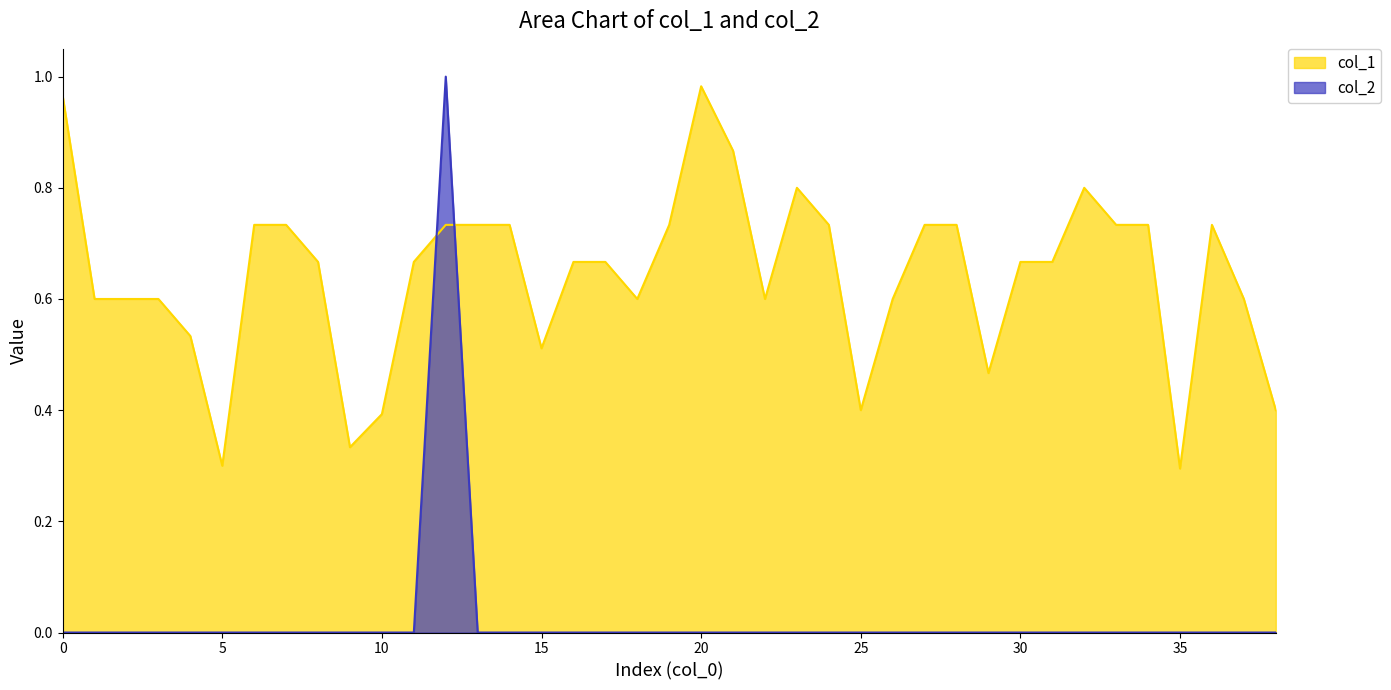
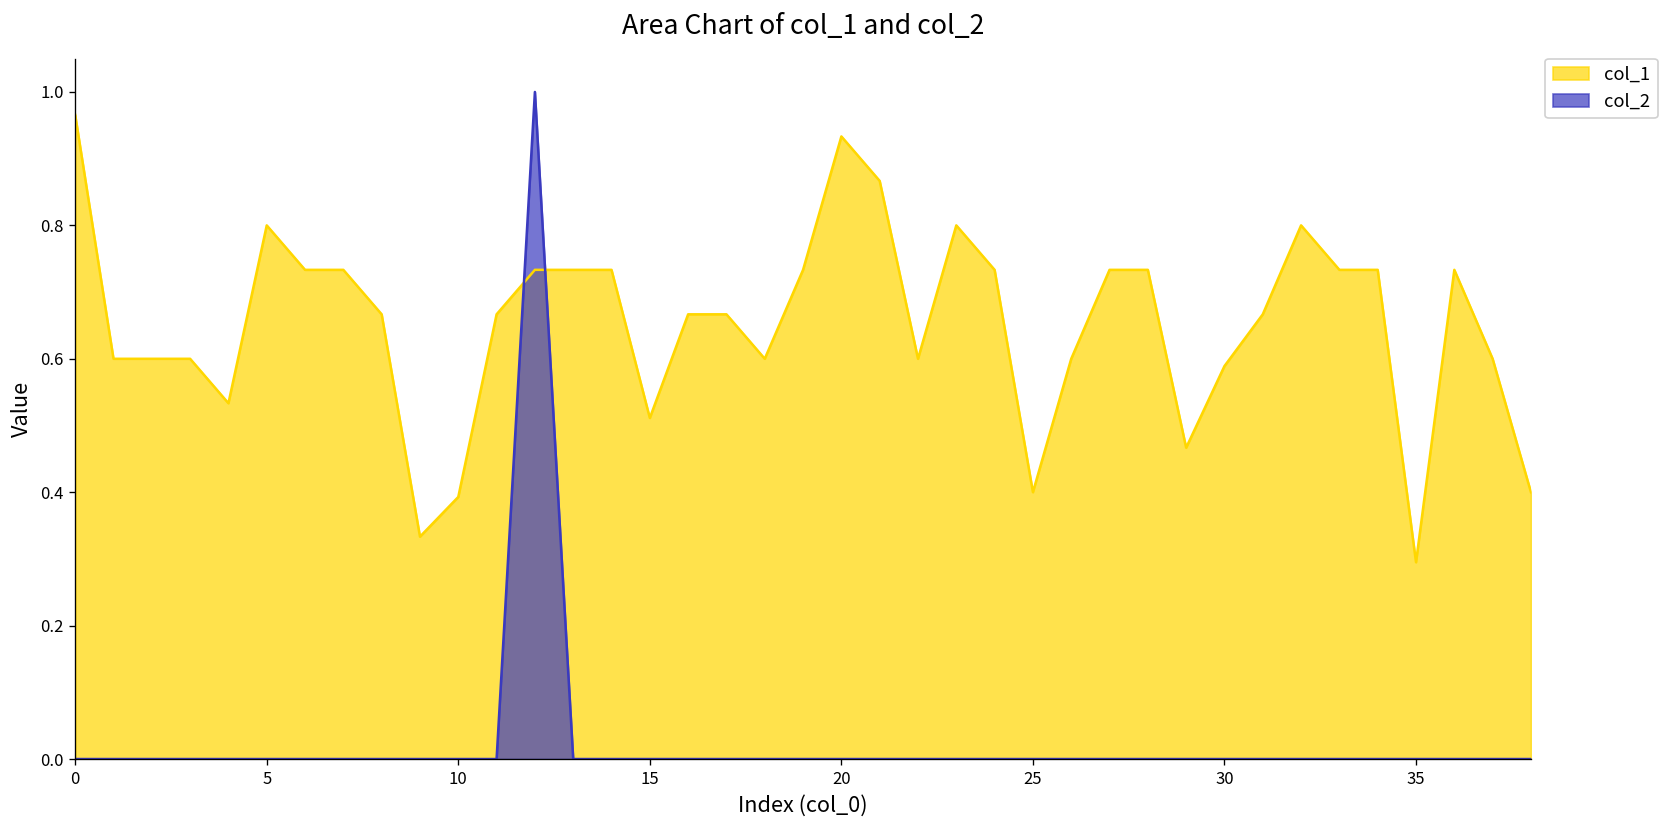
  {
    "col_1": {
      "0": 0.97,
-     "5": 0.3,
+     "5": 0.8,
      "10": 0.39,
      "15": 0.51,
-     "20": 0.98,
+     "20": 0.93,
      "25": 0.40,
-     "30": 0.67,
+     "30": 0.59,
      "35": 0.29
    },
    "col_2": {
      "0": 0.00,
      "5": 0.00,
      "10": 0.00,
      "15": 0.00,
      "20": 0.00,
      "25": 0.00,
      "30": 0.00,
      "35": 0.00
    }
  }
